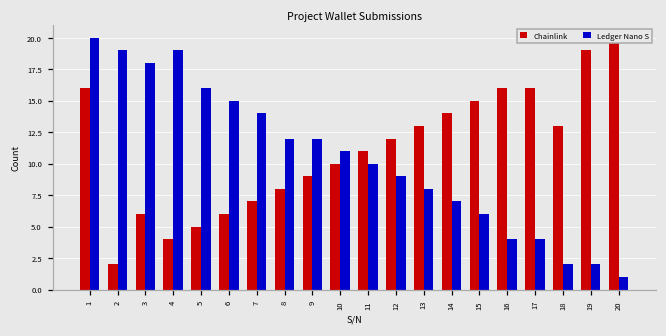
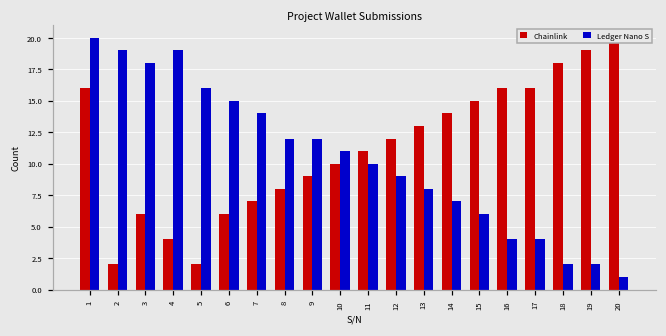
  {
    "Chainlink": {
      "1": 16,
      "2": 2,
      "3": 6,
      "4": 4,
-     "5": 5,
+     "5": 2,
      "6": 6,
      "7": 7,
      "8": 8,
      "9": 9,
      "10": 10,
      "11": 11,
      "12": 12,
      "13": 13,
      "14": 14,
      "15": 15,
      "16": 16,
      "17": 16,
-     "18": 13,
+     "18": 18,
      "19": 19
    },
    "Ledger Nano S": {
      "1": 20,
      "2": 19,
      "3": 18,
      "4": 19,
      "5": 16,
      "6": 15,
      "7": 14,
      "8": 12,
      "9": 12,
      "10": 11,
      "11": 10,
      "12": 9,
      "13": 8,
      "14": 7,
      "15": 6,
      "16": 4,
      "17": 4,
      "18": 2,
      "19": 2,
      "20": 1
    }
  }
